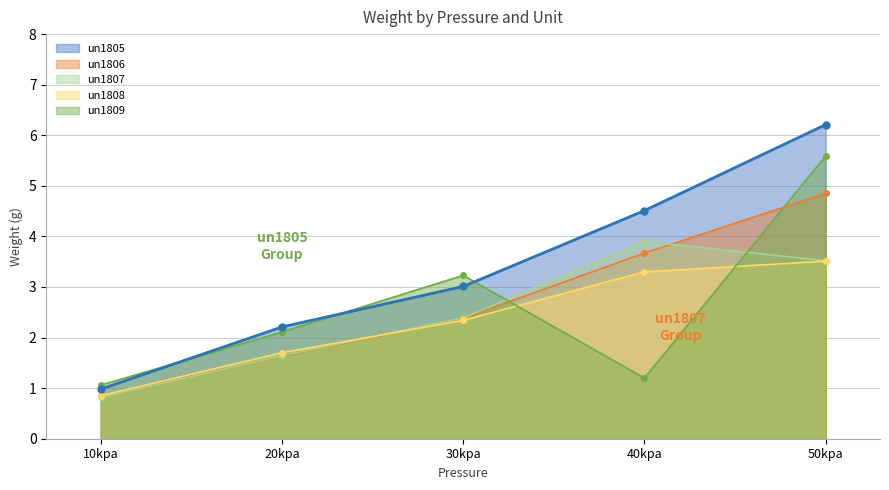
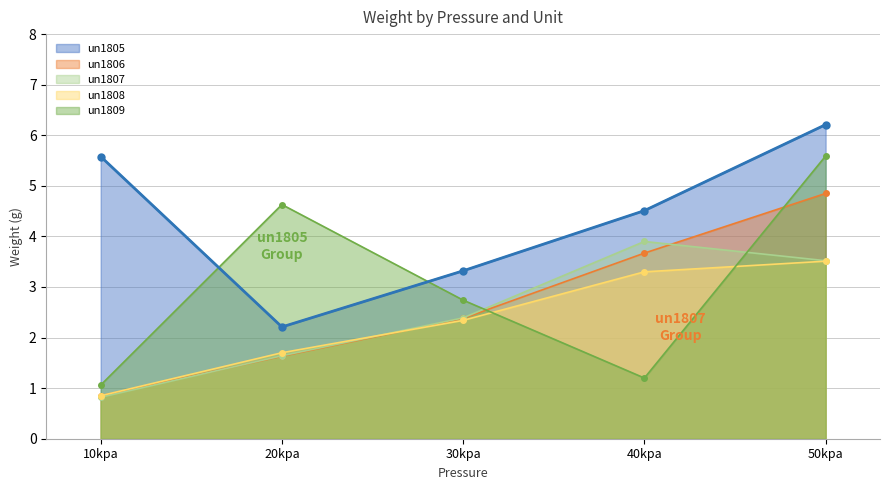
  {
    "un1805": {
-     "10kpa": 1.0,
+     "10kpa": 5.6,
      "20kpa": 2.2,
-     "30kpa": 3.0,
+     "30kpa": 3.3,
      "40kpa": 4.5,
      "50kpa": 6.2
    },
    "un1806": {
      "40kpa": 3.7,
      "50kpa": 4.9
    },
    "un1807": {
      "40kpa": 3.9
    },
    "un1808": {
      "20kpa": 1.7,
      "40kpa": 3.3
    },
    "un1809": {
      "10kpa": 1.1,
-     "20kpa": 2.1,
-     "30kpa": 3.2,
+     "20kpa": 4.6,
+     "30kpa": 2.7,
      "40kpa": 1.2,
      "50kpa": 5.6
    }
  }
